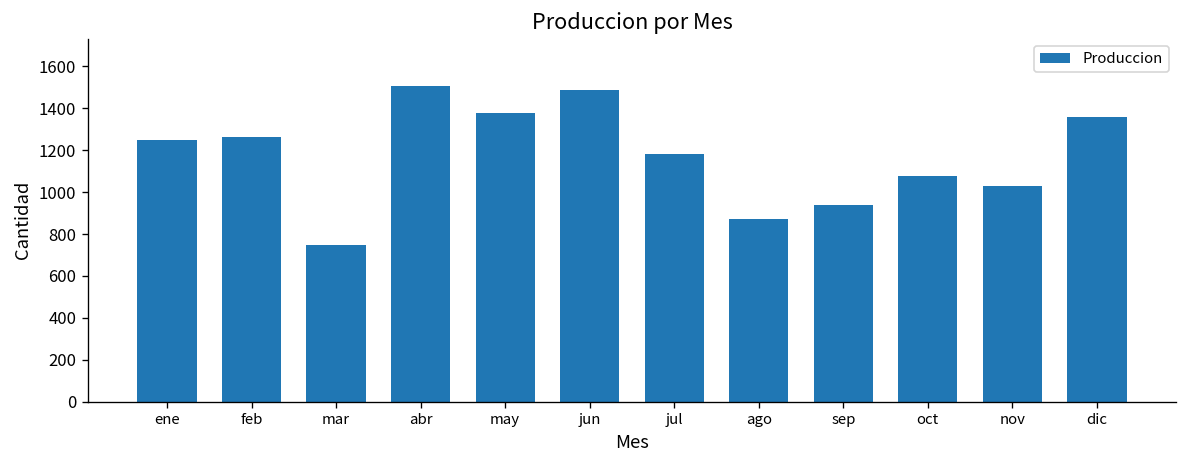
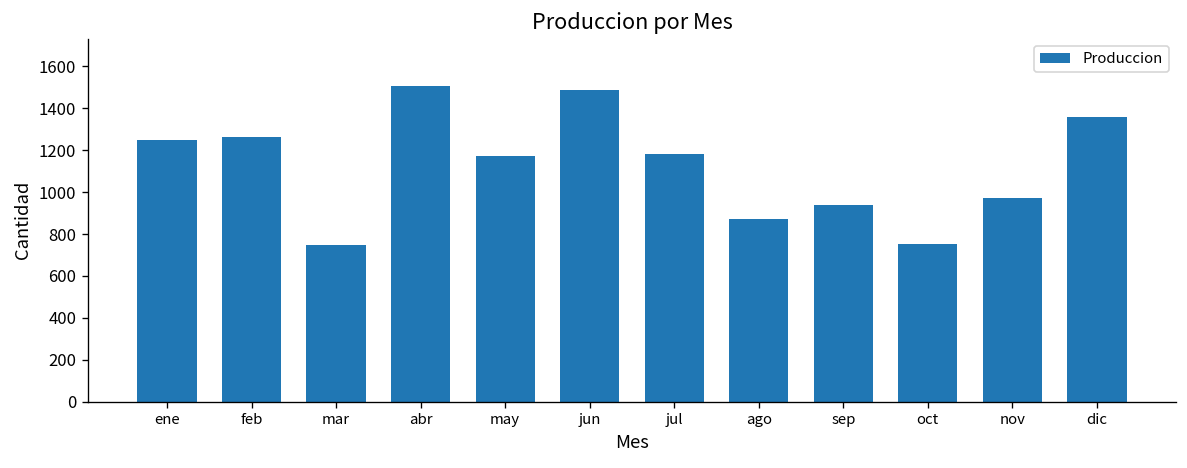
  {
    "ene": 1250,
    "feb": 1260,
    "mar": 750,
    "abr": 1510,
-   "may": 1380,
+   "may": 1170,
    "jun": 1490,
    "jul": 1180,
    "ago": 870,
    "sep": 940,
-   "oct": 1080,
-   "nov": 1030,
+   "oct": 750,
+   "nov": 970,
    "dic": 1360
  }
